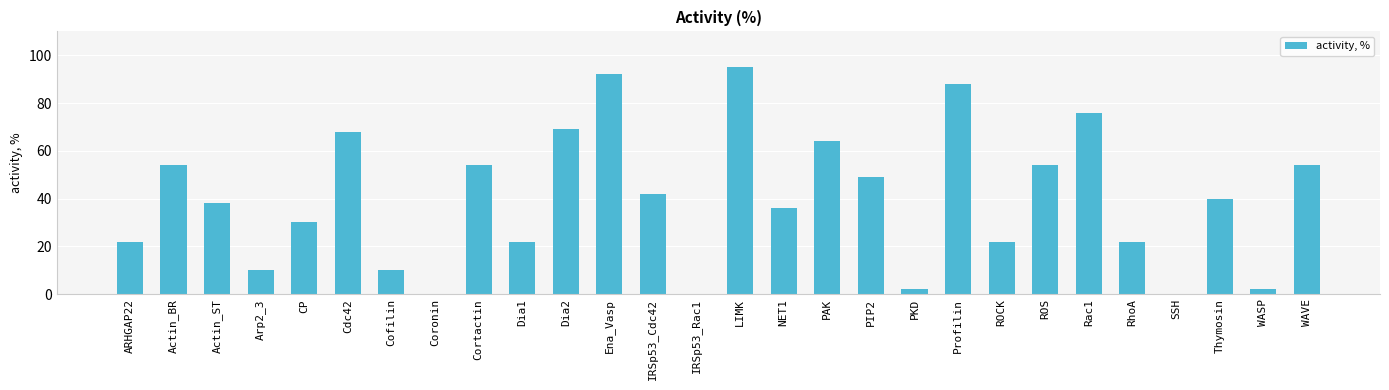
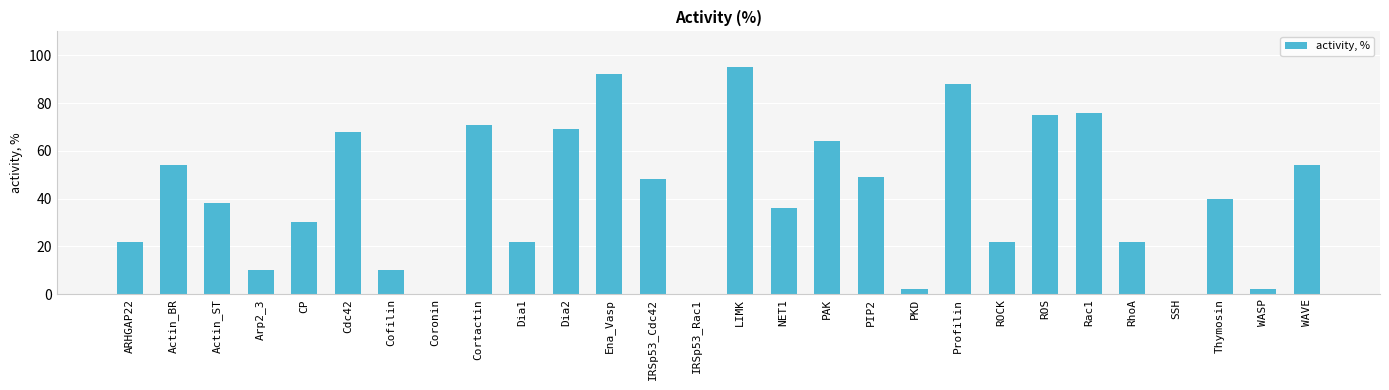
  {
    "ARHGAP22": 22,
    "Actin_BR": 54,
    "Actin_ST": 38,
    "Arp2_3": 10,
    "CP": 30,
    "Cdc42": 68,
    "Cofilin": 10,
    "Coronin": 0,
-   "Cortactin": 54,
+   "Cortactin": 71,
    "Dia1": 22,
    "Dia2": 69,
    "Ena_Vasp": 92,
-   "IRSp53_Cdc42": 42,
+   "IRSp53_Cdc42": 48,
    "IRSp53_Rac1": 0,
    "LIMK": 95,
    "NET1": 36,
    "PAK": 64,
    "PIP2": 49,
    "PKD": 2,
    "Profilin": 88,
    "ROCK": 22,
-   "ROS": 54,
+   "ROS": 75,
    "Rac1": 76,
    "RhoA": 22,
    "SSH": 0,
    "Thymosin": 40,
    "WASP": 2,
    "WAVE": 54
  }
